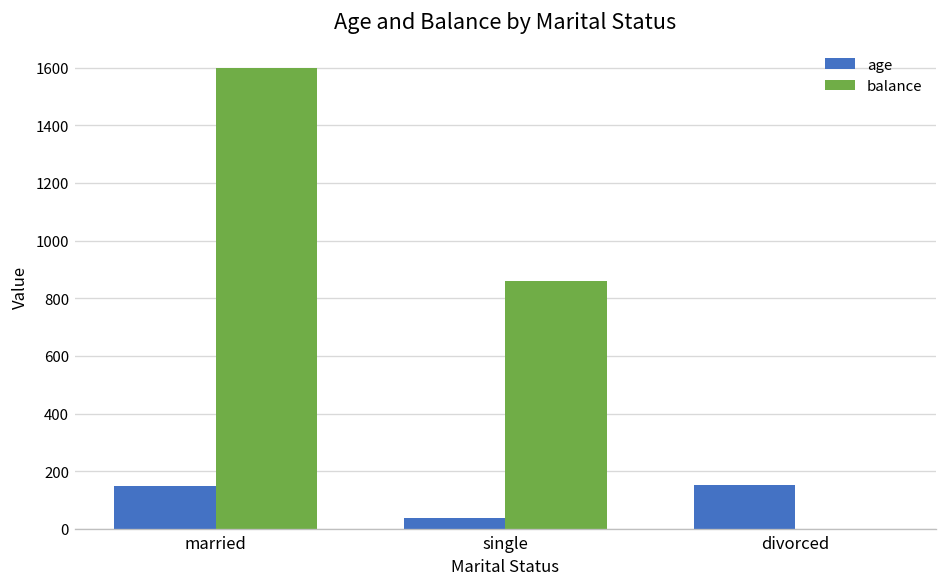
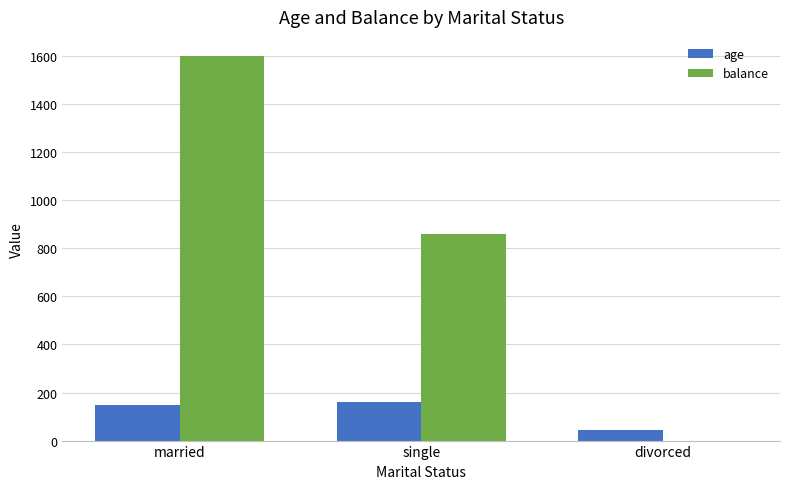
  {
    "age": {
      "married": 150,
-     "single": 40,
-     "divorced": 150
+     "single": 160,
+     "divorced": 40
    },
    "balance": {
      "married": 1600,
      "single": 860,
      "divorced": 0
    }
  }
